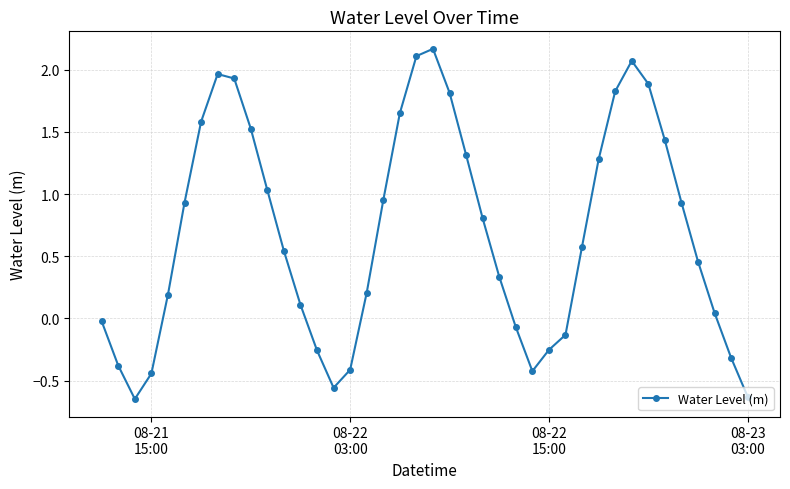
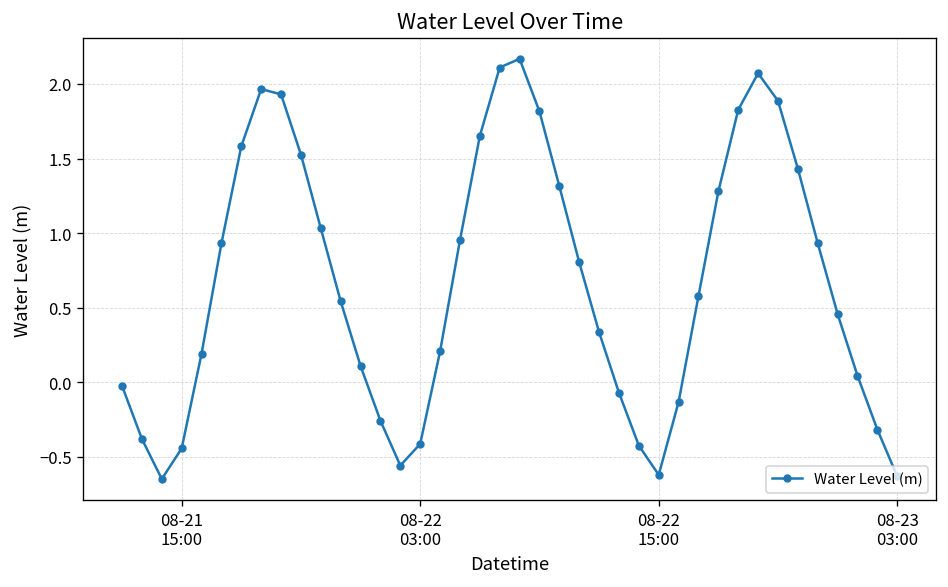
  {
    "08-21 15:00": -0.44,
    "08-22 03:00": -0.41,
-   "08-22 15:00": -0.25
+   "08-22 15:00": -0.62
  }
